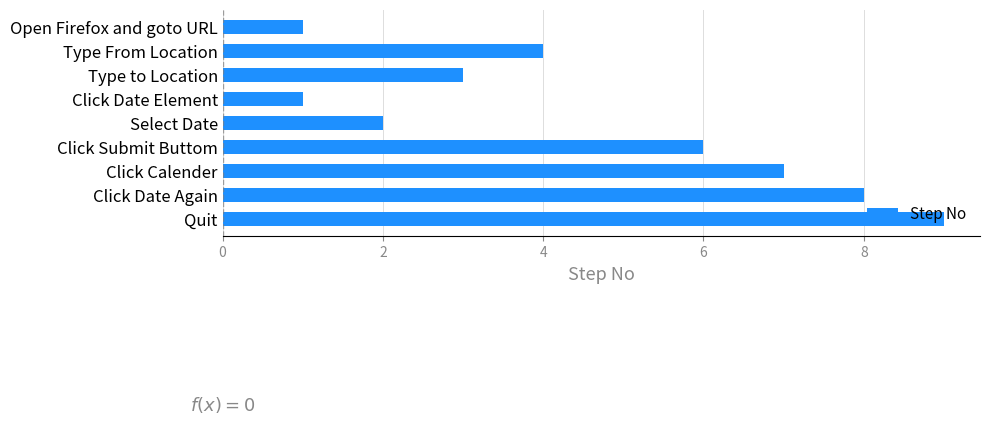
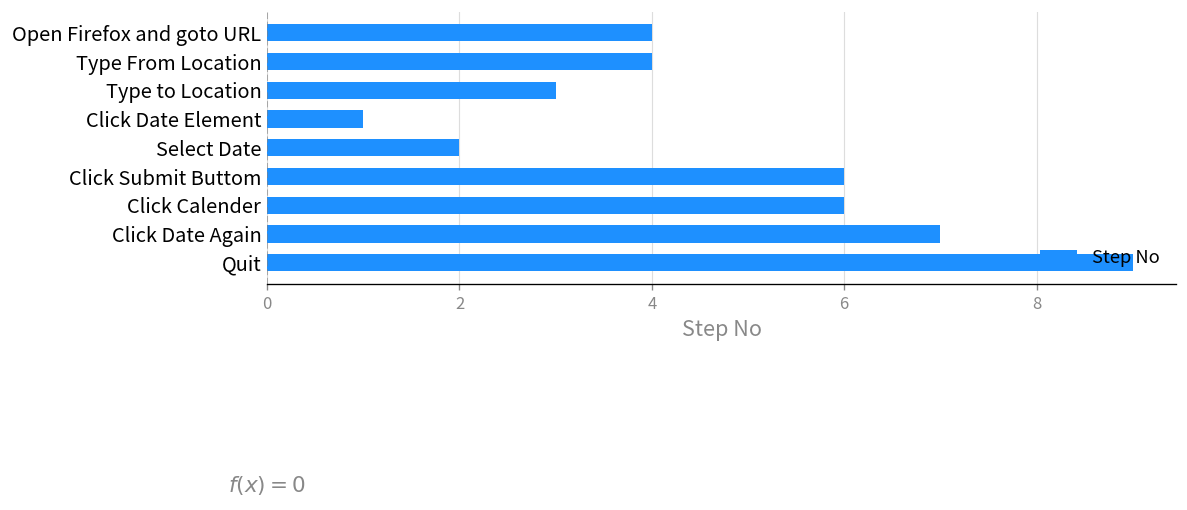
  {
-   "Open Firefox and goto URL": 1,
+   "Open Firefox and goto URL": 4,
    "Type From Location": 4,
    "Type to Location": 3,
    "Click Date Element": 1,
    "Select Date": 2,
    "Click Submit Buttom": 6,
-   "Click Calender": 7,
-   "Click Date Again": 8,
+   "Click Calender": 6,
+   "Click Date Again": 7,
    "Quit": 9
  }
